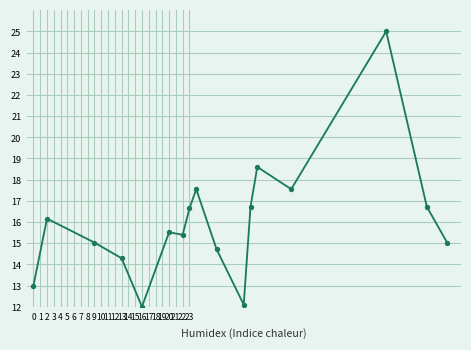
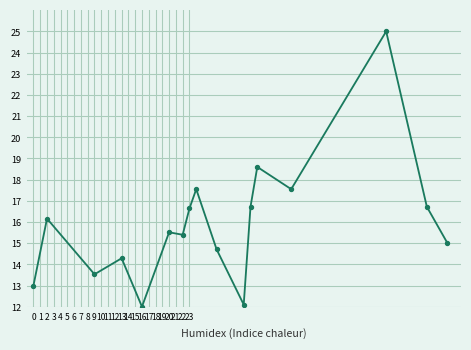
  {
    "0": 13.0,
    "2": 16.2,
-   "9": 15.0
+   "9": 13.5
  }
